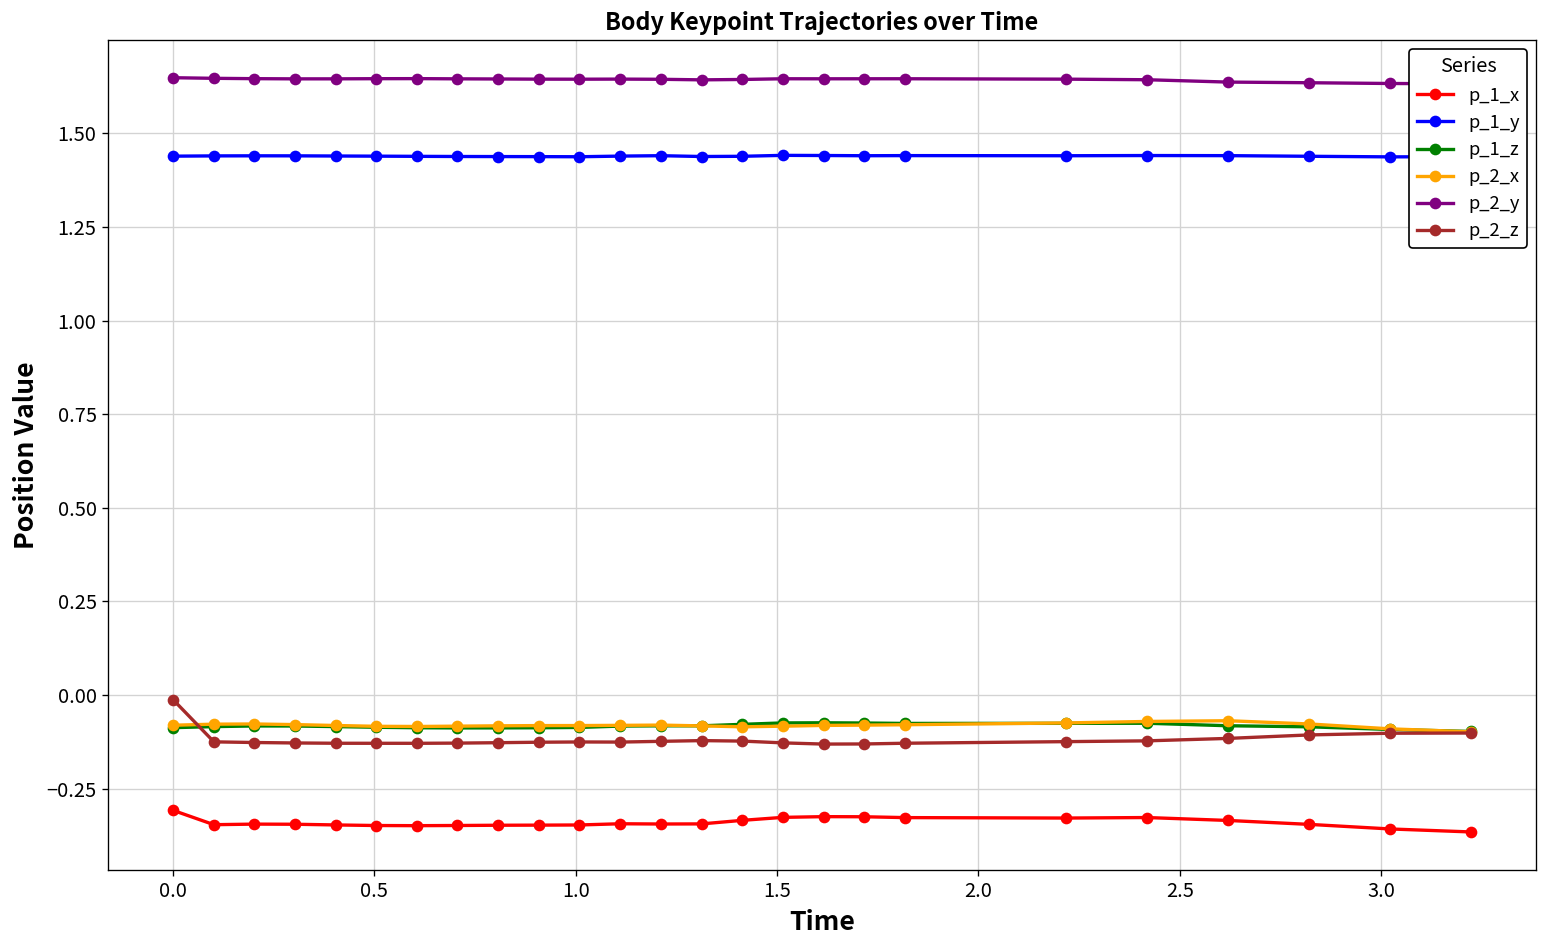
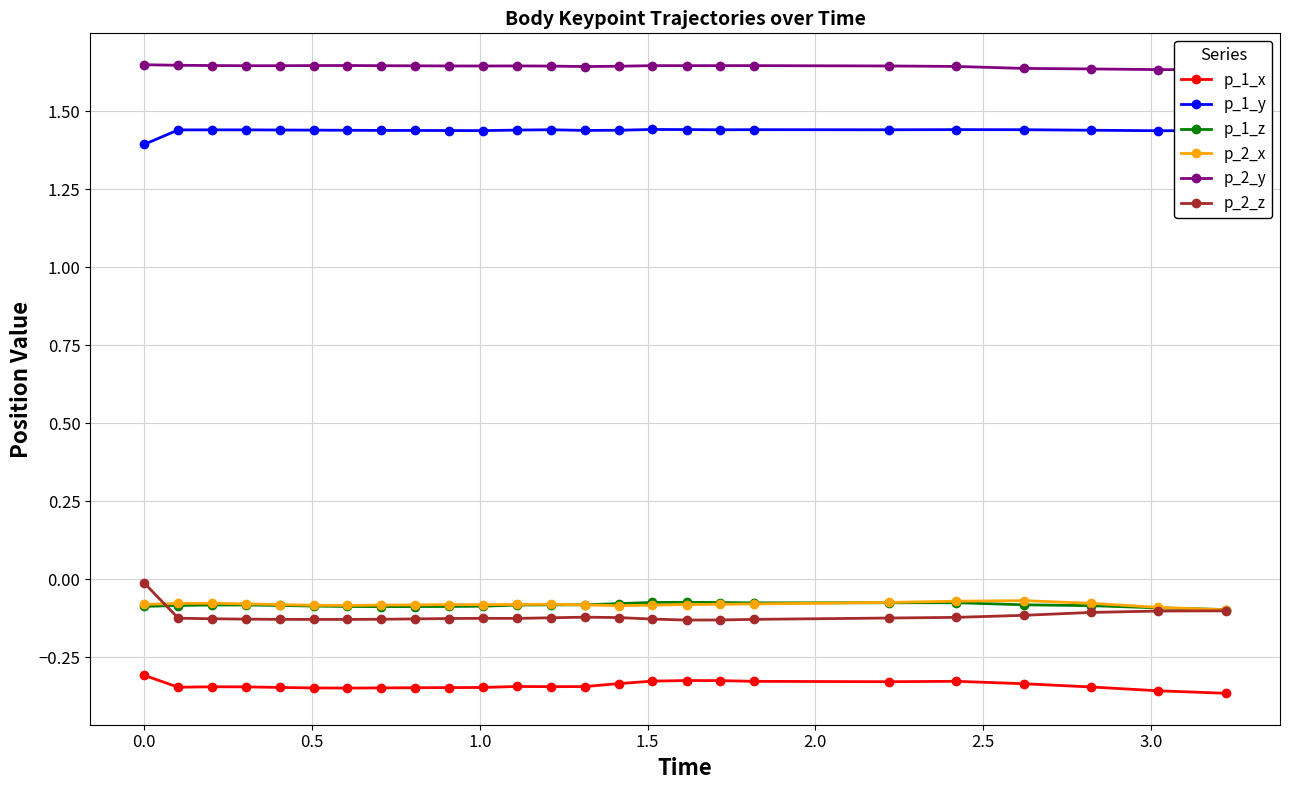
  {
    "p_1_x": {
      "0.0": -0.31
    },
    "p_1_y": {
-     "0.0": 1.44
+     "0.0": 1.39
    },
    "p_2_y": {
      "0.0": 1.65
    },
    "p_2_z": {
      "0.0": -0.01
    }
  }
